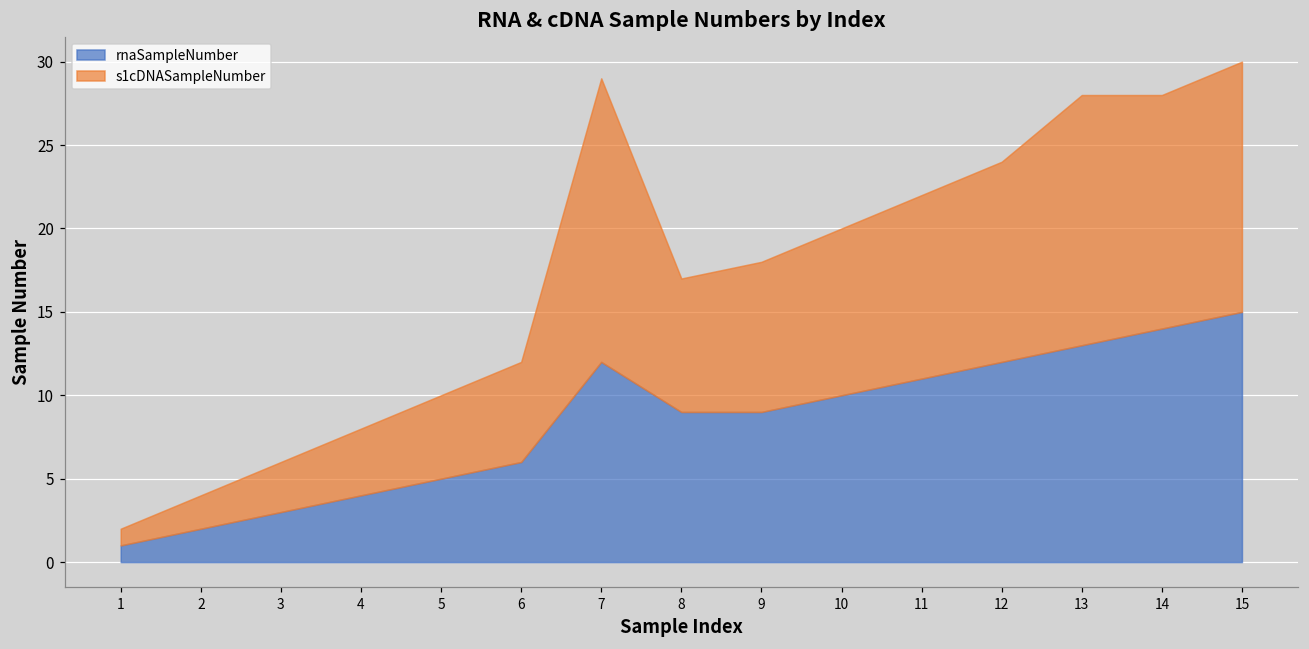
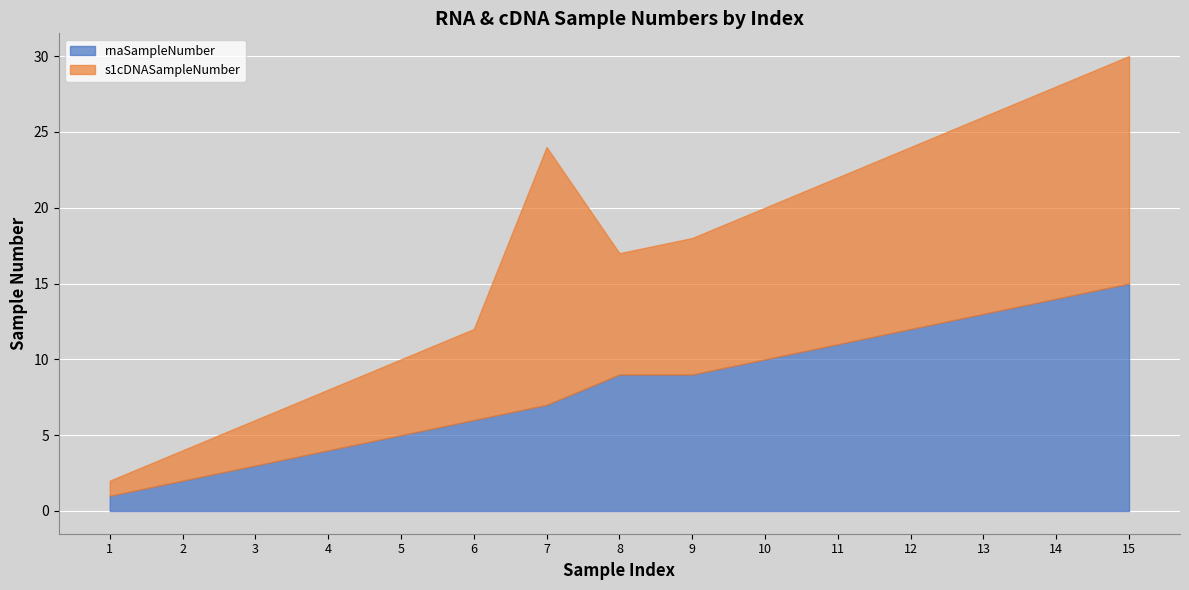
  {
    "rnaSampleNumber": {
      "1": 1,
      "2": 2,
      "3": 3,
      "4": 4,
      "5": 5,
      "6": 6,
-     "7": 12,
+     "7": 7,
      "8": 9,
      "9": 9,
      "10": 10,
      "11": 11,
      "12": 12,
      "13": 13,
      "14": 14,
      "15": 15
    },
    "s1cDNASampleNumber": {
      "1": 1,
      "2": 2,
      "3": 3,
      "4": 4,
      "5": 5,
      "6": 6,
      "7": 17,
      "8": 8,
      "9": 9,
      "10": 10,
      "11": 11,
      "12": 12,
-     "13": 15,
+     "13": 13,
      "14": 14,
      "15": 15
    }
  }
